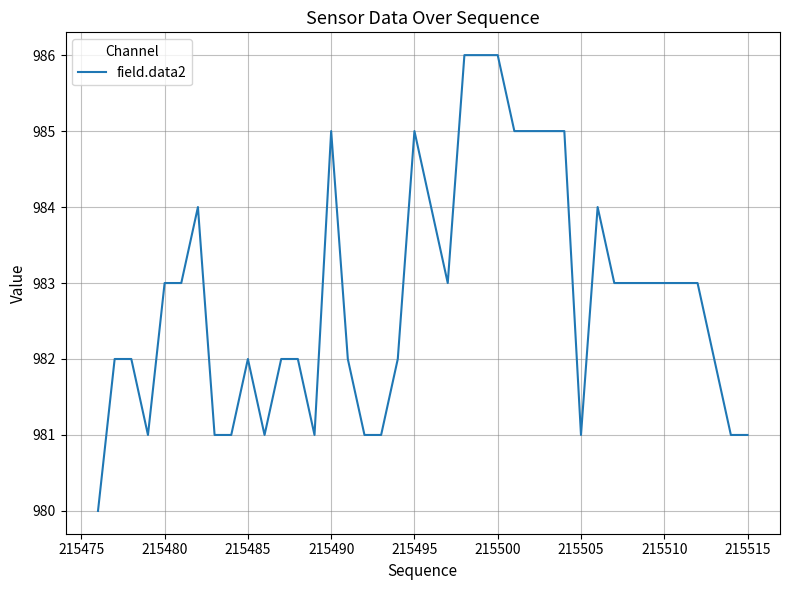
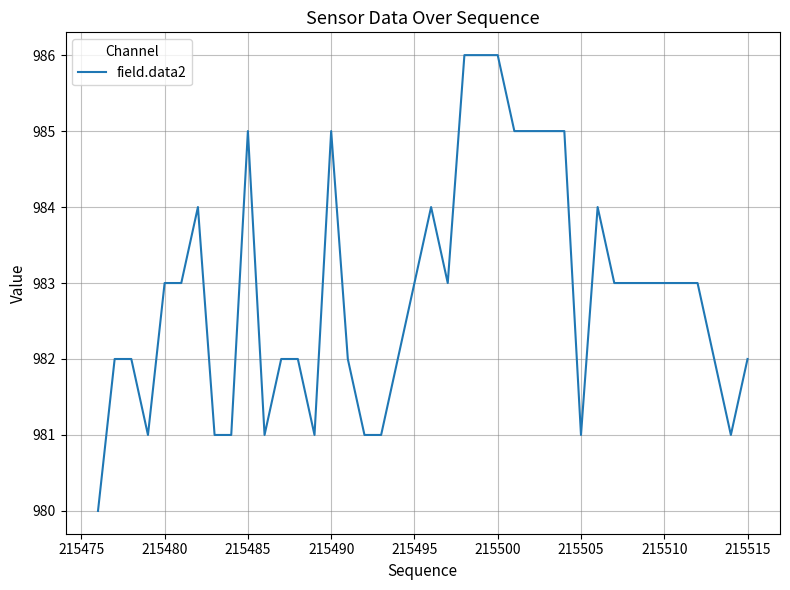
  {
    "215480": 983,
-   "215485": 982,
+   "215485": 985,
    "215490": 985,
-   "215495": 985,
+   "215495": 983,
    "215500": 986,
    "215505": 981,
    "215510": 983,
-   "215515": 981
+   "215515": 982
  }
